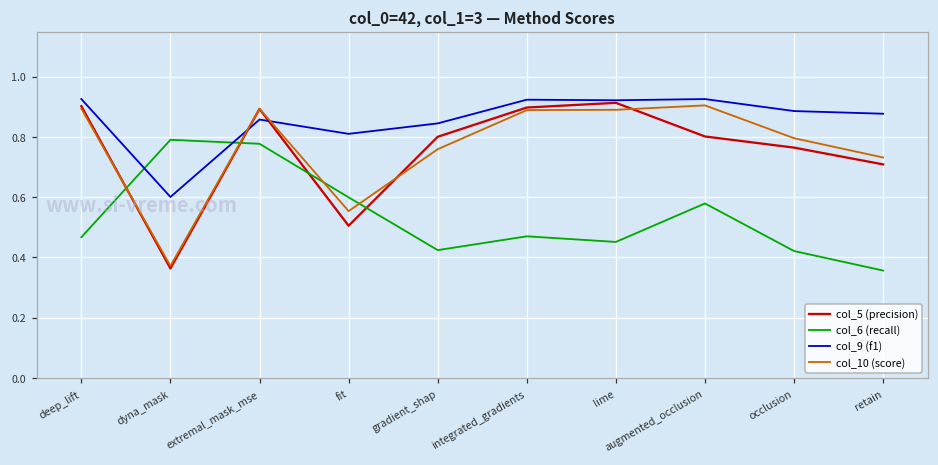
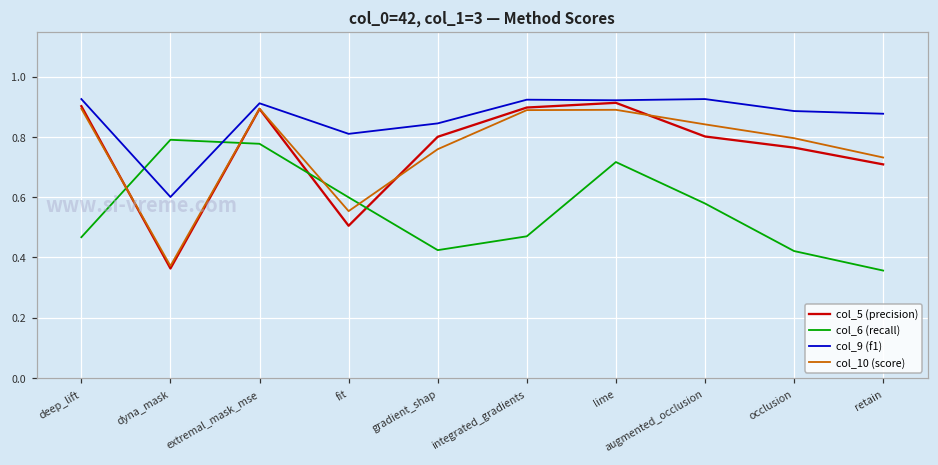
  {
    "col_5 (precision)": {
      "fit": 0.51,
      "gradient_shap": 0.80,
      "augmented_occlusion": 0.80,
      "occlusion": 0.76,
      "retain": 0.71
    },
    "col_6 (recall)": {
      "deep_lift": 0.47,
      "dyna_mask": 0.79,
      "extremal_mask_mse": 0.78,
      "fit": 0.60,
      "gradient_shap": 0.42,
      "integrated_gradients": 0.47,
-     "lime": 0.45,
+     "lime": 0.72,
      "augmented_occlusion": 0.58,
      "occlusion": 0.42,
      "retain": 0.36
    },
    "col_9 (f1)": {
      "deep_lift": 0.93,
      "dyna_mask": 0.60,
-     "extremal_mask_mse": 0.86,
+     "extremal_mask_mse": 0.91,
      "fit": 0.81,
      "gradient_shap": 0.85,
      "integrated_gradients": 0.92,
      "augmented_occlusion": 0.93,
      "occlusion": 0.89,
      "retain": 0.88
    },
    "col_10 (score)": {
      "fit": 0.55,
      "gradient_shap": 0.76,
      "lime": 0.89,
-     "augmented_occlusion": 0.91,
+     "augmented_occlusion": 0.84,
      "occlusion": 0.80,
      "retain": 0.73
    }
  }
